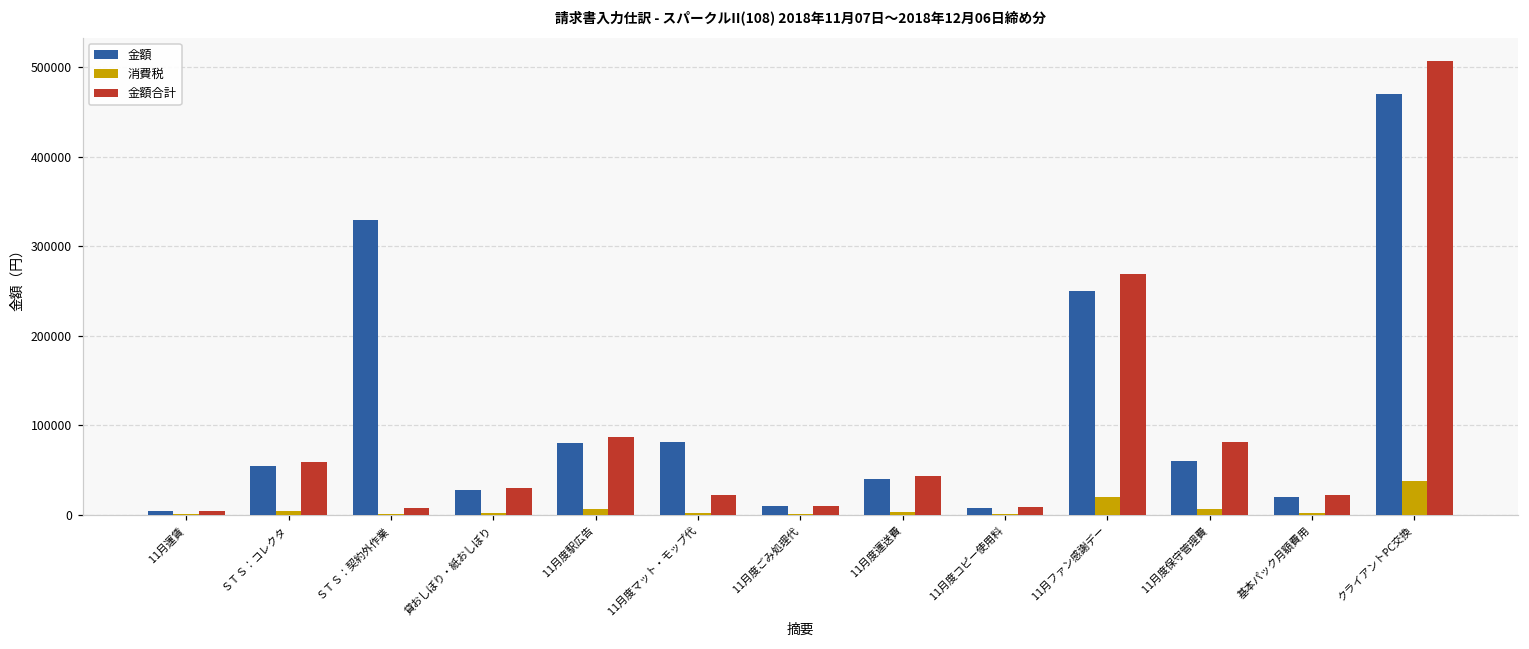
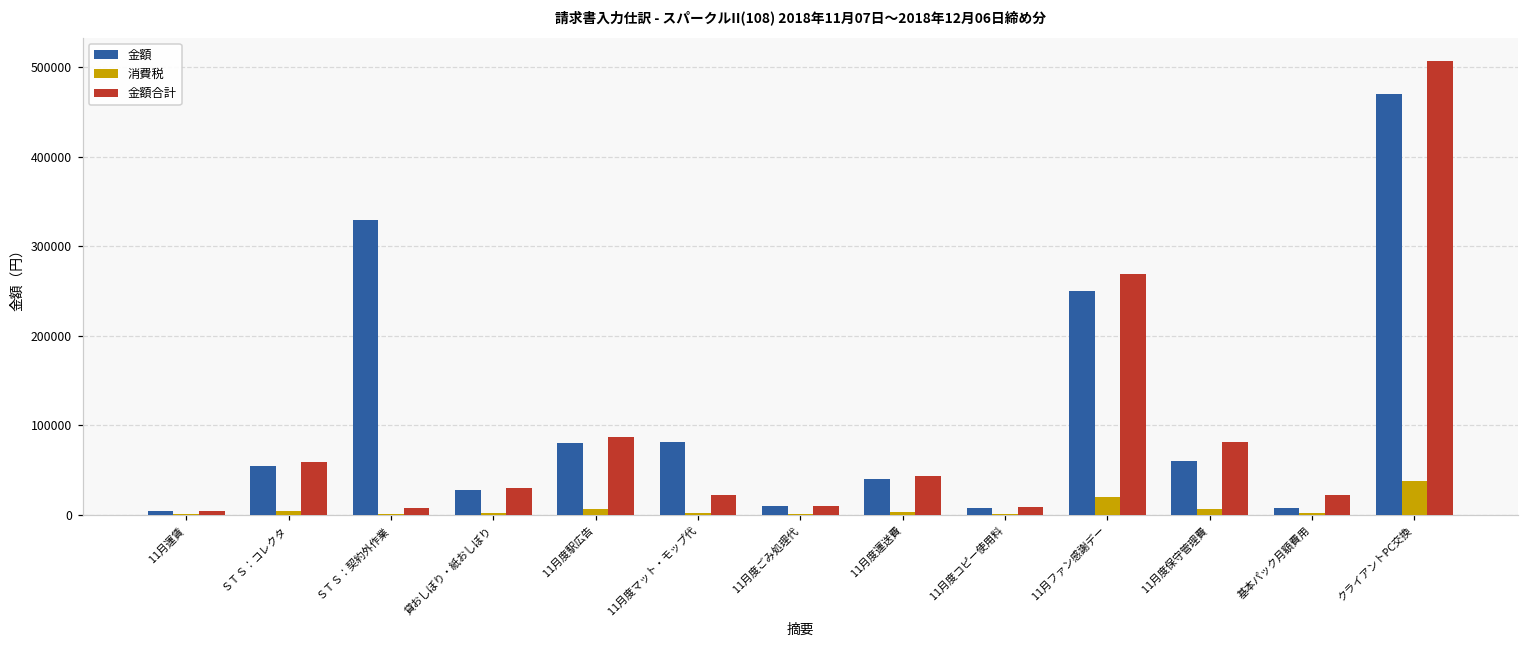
  {
    "金額": {
      "11月運賃": 0,
      "ＳＴＳ：コレクタ": 50000,
      "ＳＴＳ：契約外作業": 330000,
      "貸おしぼり・紙おしぼり": 30000,
      "11月度駅広告": 80000,
      "11月度マット・モップ代": 80000,
      "11月度ごみ処理代": 10000,
      "11月度運送費": 40000,
      "11月度コピー使用料": 10000,
      "11月ファン感謝デー": 250000,
      "11月度保守管理費": 60000,
-     "基本パック月額費用": 20000,
+     "基本パック月額費用": 10000,
      "クライアントPC交換": 470000
    },
    "消費税": {
      "ＳＴＳ：コレクタ": 0,
      "11月度駅広告": 10000,
      "11月度運送費": 0,
      "11月ファン感謝デー": 20000,
      "11月度保守管理費": 10000,
      "クライアントPC交換": 40000
    },
    "金額合計": {
      "11月運賃": 0,
      "ＳＴＳ：コレクタ": 60000,
      "ＳＴＳ：契約外作業": 10000,
      "貸おしぼり・紙おしぼり": 30000,
      "11月度駅広告": 90000,
      "11月度マット・モップ代": 20000,
      "11月度ごみ処理代": 10000,
      "11月度運送費": 40000,
      "11月度コピー使用料": 10000,
      "11月ファン感謝デー": 270000,
      "11月度保守管理費": 80000,
      "基本パック月額費用": 20000,
      "クライアントPC交換": 510000
    }
  }
